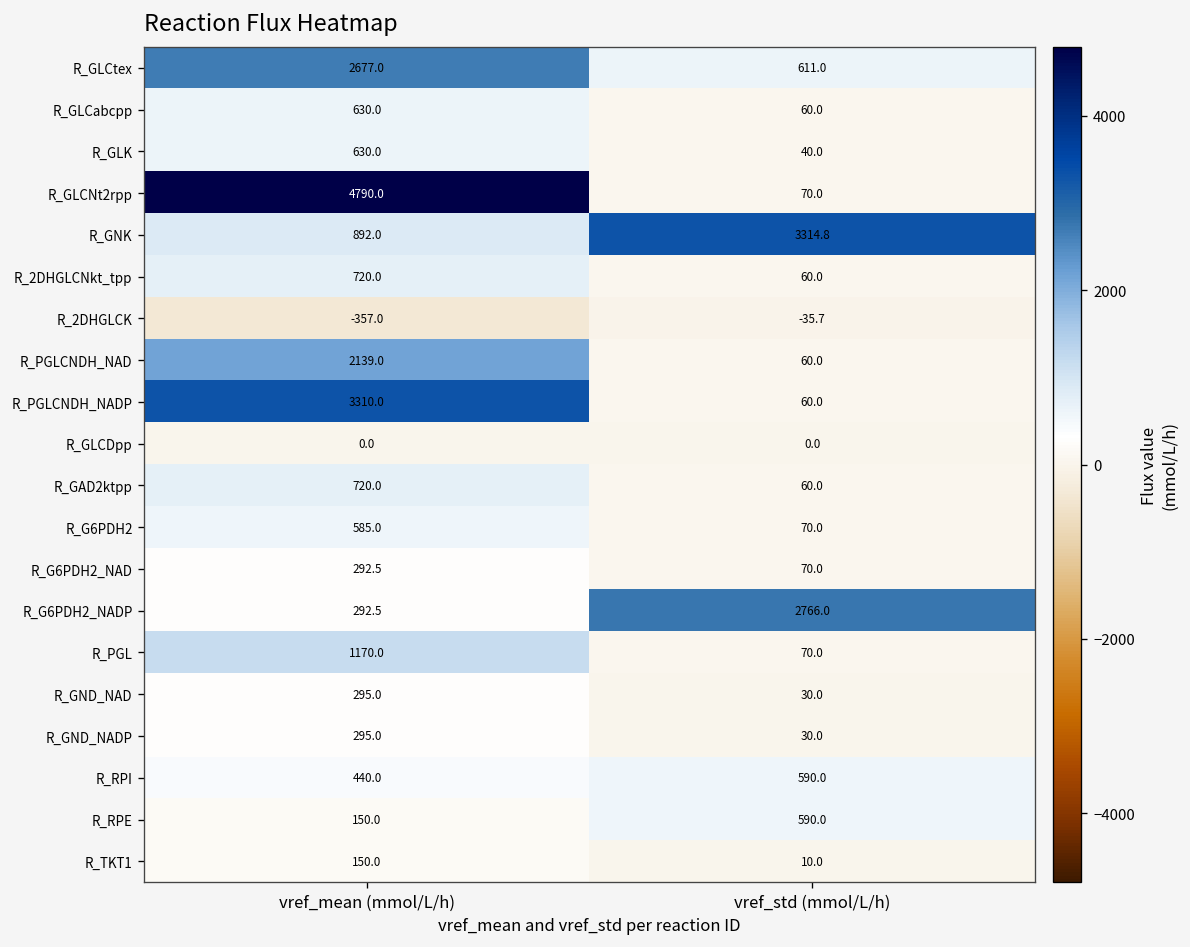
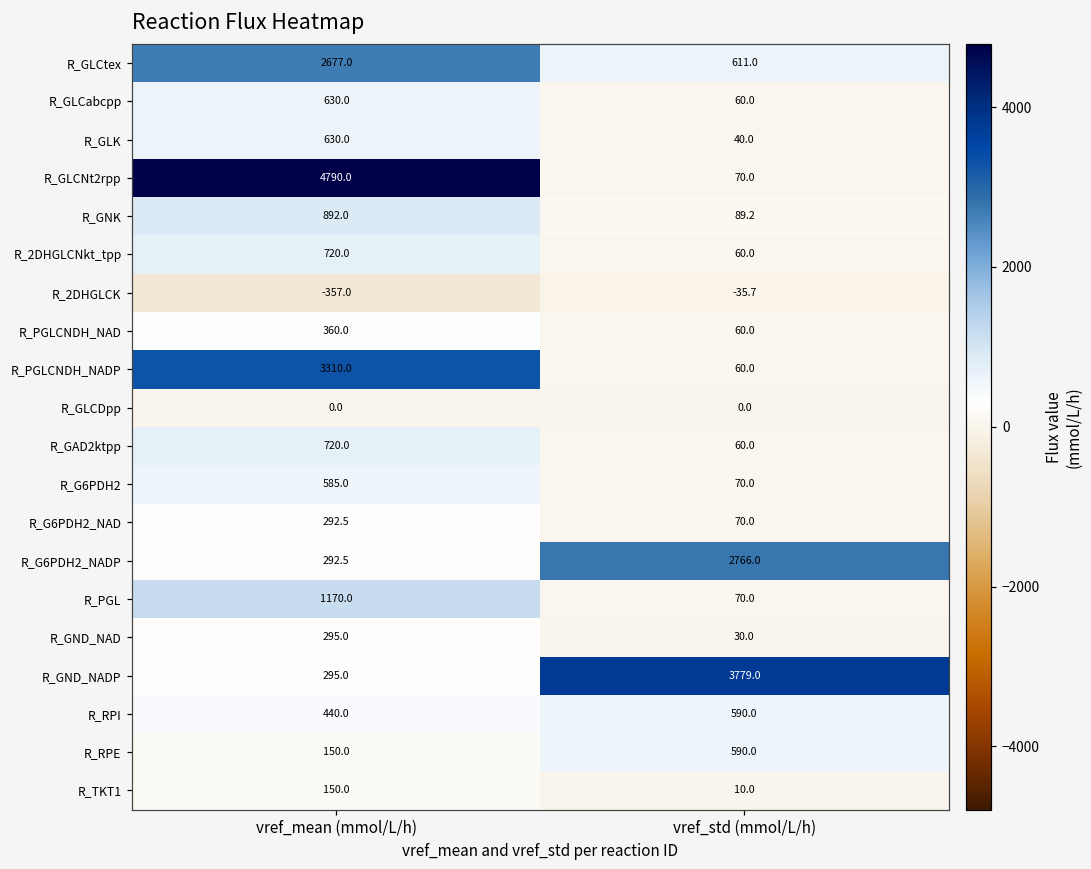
  {
    "R_GLCtex": {
      "vref_mean (mmol/L/h)": 2677.0,
      "vref_std (mmol/L/h)": 611.0
    },
    "R_GLCabcpp": {
      "vref_mean (mmol/L/h)": 630.0,
      "vref_std (mmol/L/h)": 60.0
    },
    "R_GLK": {
      "vref_mean (mmol/L/h)": 630.0,
      "vref_std (mmol/L/h)": 40.0
    },
    "R_GLCNt2rpp": {
      "vref_mean (mmol/L/h)": 4790.0,
      "vref_std (mmol/L/h)": 70.0
    },
    "R_GNK": {
      "vref_mean (mmol/L/h)": 892.0,
-     "vref_std (mmol/L/h)": 3314.8
+     "vref_std (mmol/L/h)": 89.2
    },
    "R_2DHGLCNkt_tpp": {
      "vref_mean (mmol/L/h)": 720.0,
      "vref_std (mmol/L/h)": 60.0
    },
    "R_2DHGLCK": {
      "vref_mean (mmol/L/h)": -357.0,
      "vref_std (mmol/L/h)": -35.7
    },
    "R_PGLCNDH_NAD": {
-     "vref_mean (mmol/L/h)": 2139.0,
+     "vref_mean (mmol/L/h)": 360.0,
      "vref_std (mmol/L/h)": 60.0
    },
    "R_PGLCNDH_NADP": {
      "vref_mean (mmol/L/h)": 3310.0,
      "vref_std (mmol/L/h)": 60.0
    },
    "R_GLCDpp": {
      "vref_mean (mmol/L/h)": 0.0,
      "vref_std (mmol/L/h)": 0.0
    },
    "R_GAD2ktpp": {
      "vref_mean (mmol/L/h)": 720.0,
      "vref_std (mmol/L/h)": 60.0
    },
    "R_G6PDH2": {
      "vref_mean (mmol/L/h)": 585.0,
      "vref_std (mmol/L/h)": 70.0
    },
    "R_G6PDH2_NAD": {
      "vref_mean (mmol/L/h)": 292.5,
      "vref_std (mmol/L/h)": 70.0
    },
    "R_G6PDH2_NADP": {
      "vref_mean (mmol/L/h)": 292.5,
      "vref_std (mmol/L/h)": 2766.0
    },
    "R_PGL": {
      "vref_mean (mmol/L/h)": 1170.0,
      "vref_std (mmol/L/h)": 70.0
    },
    "R_GND_NAD": {
      "vref_mean (mmol/L/h)": 295.0,
      "vref_std (mmol/L/h)": 30.0
    },
    "R_GND_NADP": {
      "vref_mean (mmol/L/h)": 295.0,
-     "vref_std (mmol/L/h)": 30.0
+     "vref_std (mmol/L/h)": 3779.0
    },
    "R_RPI": {
      "vref_mean (mmol/L/h)": 440.0,
      "vref_std (mmol/L/h)": 590.0
    },
    "R_RPE": {
      "vref_mean (mmol/L/h)": 150.0,
      "vref_std (mmol/L/h)": 590.0
    },
    "R_TKT1": {
      "vref_mean (mmol/L/h)": 150.0,
      "vref_std (mmol/L/h)": 10.0
    }
  }
